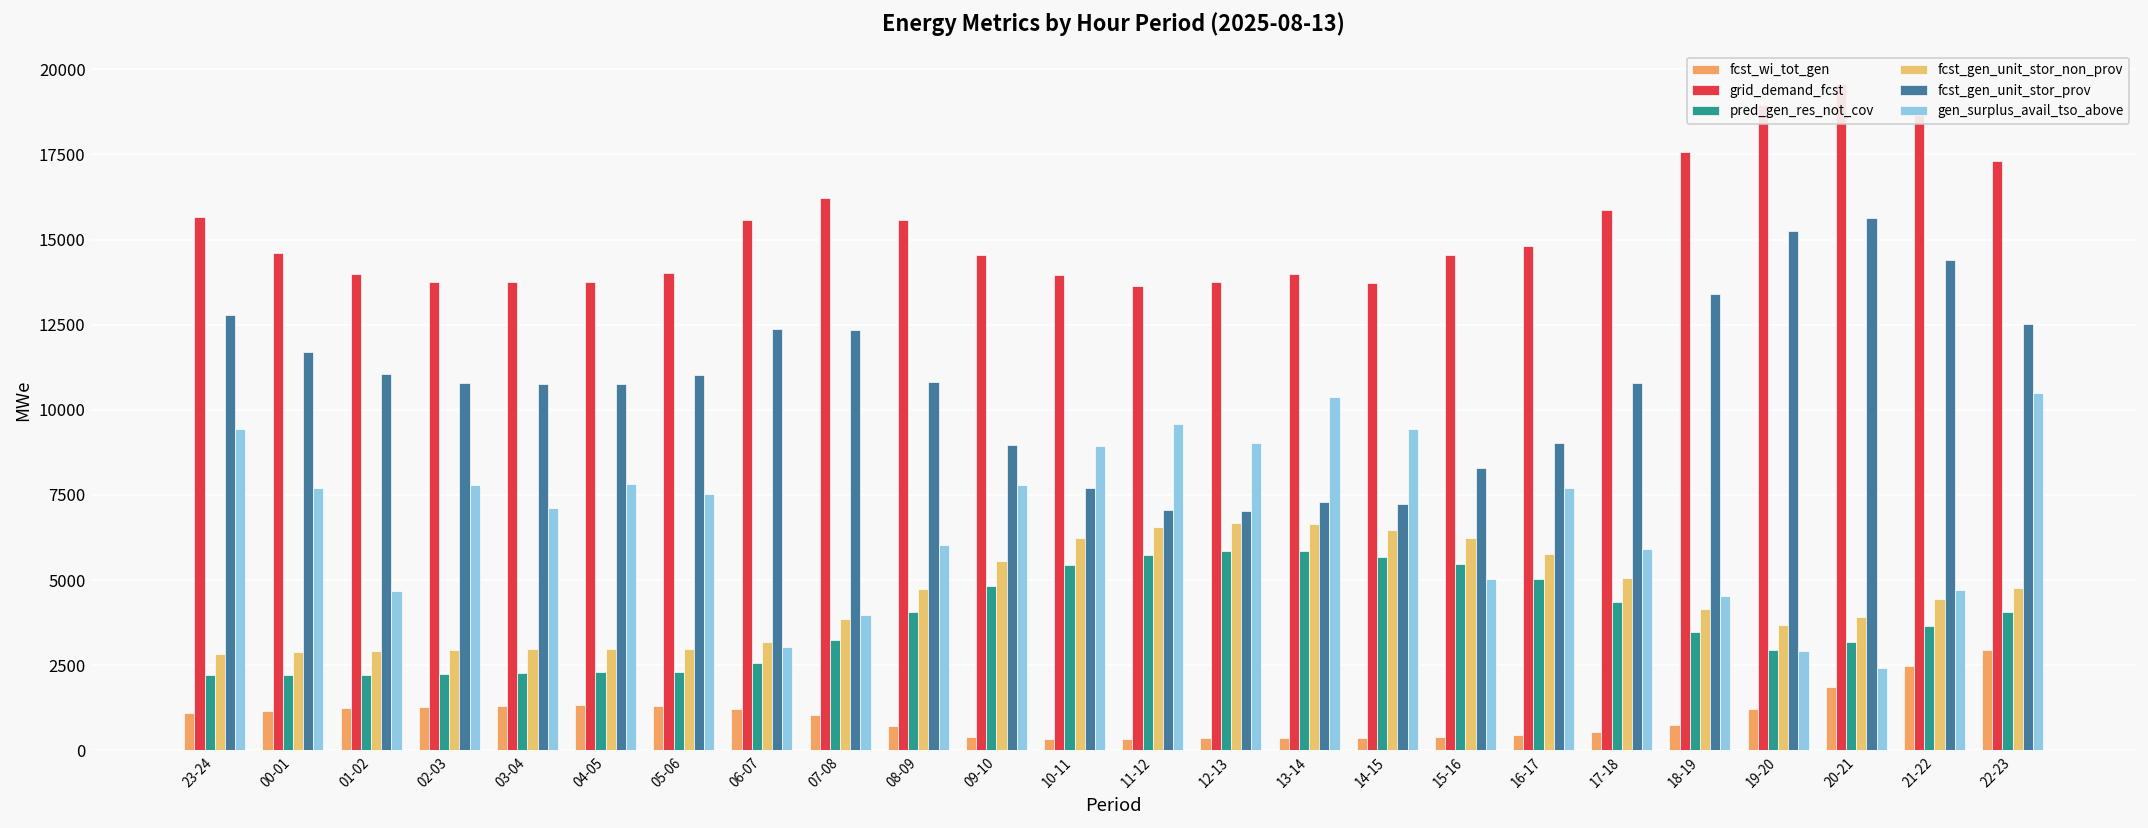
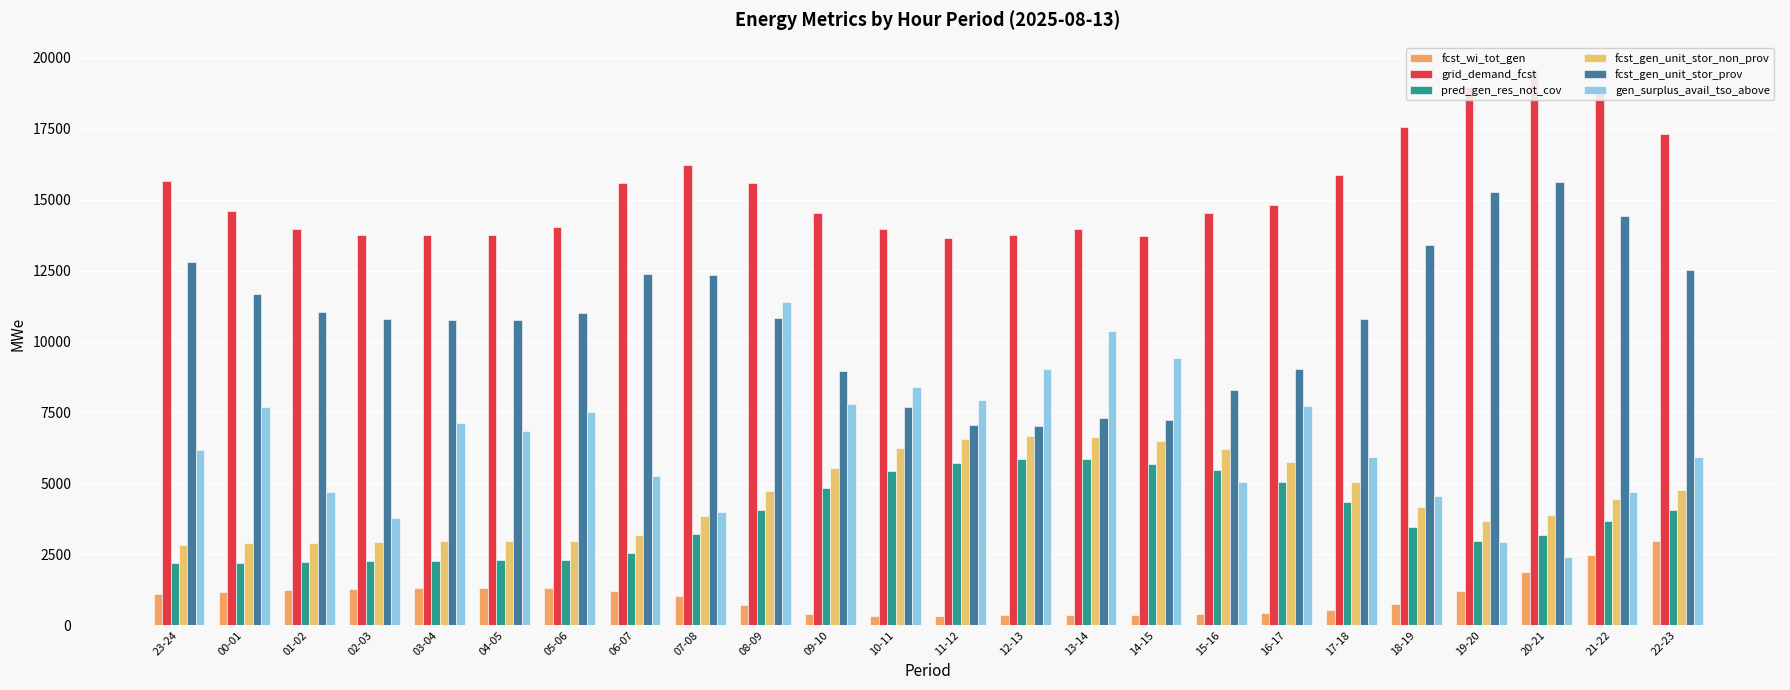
  {
    "grid_demand_fcst": {
      "23-24": 15700,
      "00-01": 14600,
      "01-02": 14000,
      "02-03": 13800,
      "03-04": 13700,
      "04-05": 13800,
      "05-06": 14000,
      "06-07": 15600,
      "07-08": 16200,
      "08-09": 15600,
      "09-10": 14500,
      "10-11": 14000,
      "11-12": 13600,
      "12-13": 13800,
      "13-14": 14000,
      "14-15": 13700,
      "15-16": 14500,
      "16-17": 14800,
      "17-18": 15900,
      "18-19": 17600,
      "22-23": 17300
    },
    "gen_surplus_avail_tso_above": {
-     "23-24": 9400,
+     "23-24": 6200,
      "00-01": 7700,
      "01-02": 4700,
-     "02-03": 7800,
+     "02-03": 3800,
      "03-04": 7100,
-     "04-05": 7800,
+     "04-05": 6800,
      "05-06": 7500,
-     "06-07": 3000,
+     "06-07": 5300,
      "07-08": 4000,
-     "08-09": 6000,
+     "08-09": 11400,
      "09-10": 7800,
-     "10-11": 8900,
-     "11-12": 9600,
+     "10-11": 8400,
+     "11-12": 7900,
      "12-13": 9000,
      "13-14": 10400,
      "14-15": 9400,
      "15-16": 5000,
      "16-17": 7700,
      "17-18": 5900,
      "18-19": 4500,
      "19-20": 2900,
      "20-21": 2400,
      "21-22": 4700,
-     "22-23": 10500
+     "22-23": 5900
    }
  }
